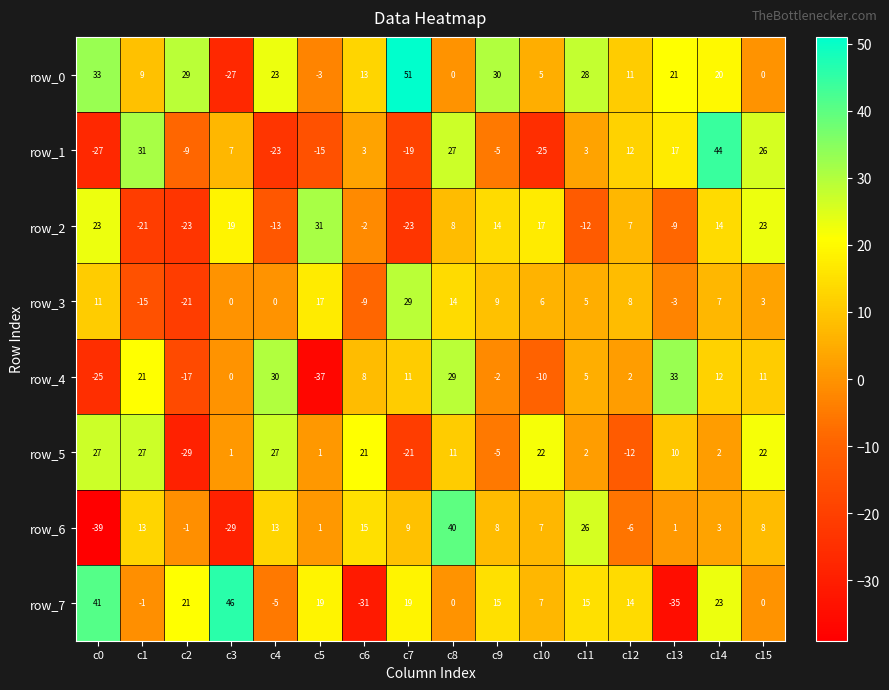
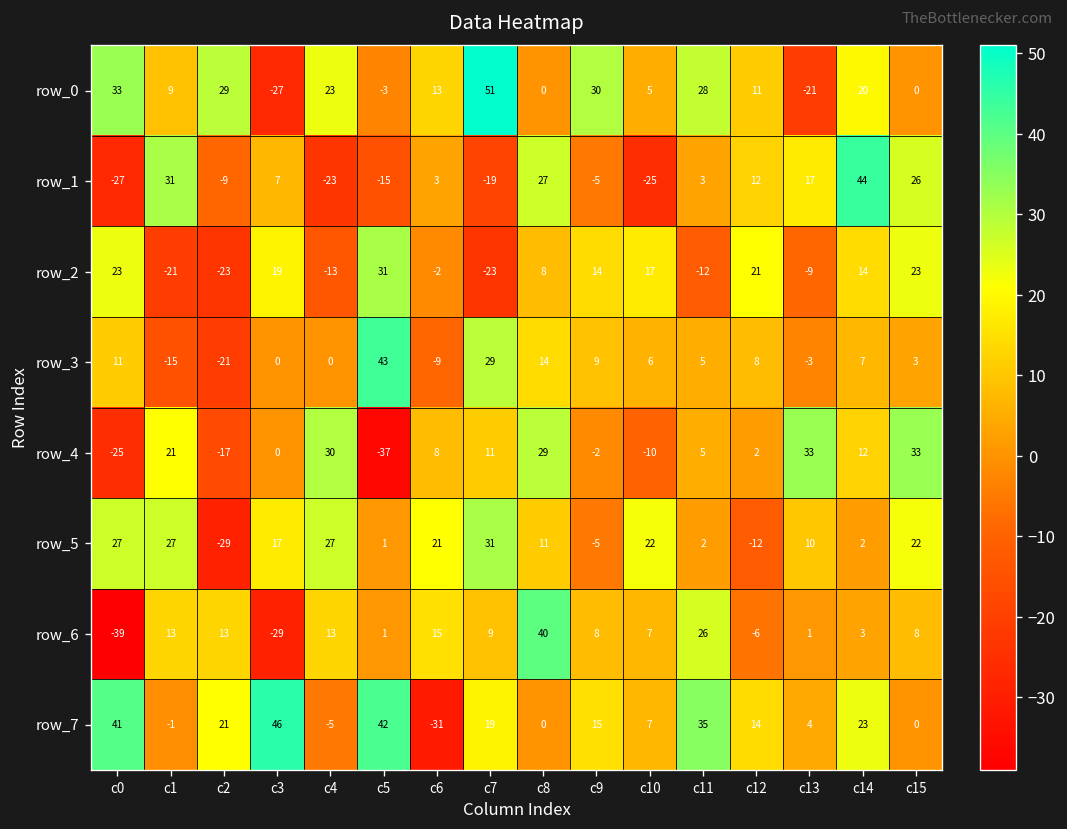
  {
    "row_0": {
      "c0": 33,
      "c1": 9,
      "c2": 29,
      "c3": -27,
      "c4": 23,
      "c5": -3,
      "c6": 13,
      "c7": 51,
      "c8": 0,
      "c9": 30,
      "c10": 5,
      "c11": 28,
      "c12": 11,
-     "c13": 21,
+     "c13": -21,
      "c14": 20,
      "c15": 0
    },
    "row_1": {
      "c0": -27,
      "c1": 31,
      "c2": -9,
      "c3": 7,
      "c4": -23,
      "c5": -15,
      "c6": 3,
      "c7": -19,
      "c8": 27,
      "c9": -5,
      "c10": -25,
      "c11": 3,
      "c12": 12,
      "c13": 17,
      "c14": 44,
      "c15": 26
    },
    "row_2": {
      "c0": 23,
      "c1": -21,
      "c2": -23,
      "c3": 19,
      "c4": -13,
      "c5": 31,
      "c6": -2,
      "c7": -23,
      "c8": 8,
      "c9": 14,
      "c10": 17,
      "c11": -12,
-     "c12": 7,
+     "c12": 21,
      "c13": -9,
      "c14": 14,
      "c15": 23
    },
    "row_3": {
      "c0": 11,
      "c1": -15,
      "c2": -21,
      "c3": 0,
      "c4": 0,
-     "c5": 17,
+     "c5": 43,
      "c6": -9,
      "c7": 29,
      "c8": 14,
      "c9": 9,
      "c10": 6,
      "c11": 5,
      "c12": 8,
      "c13": -3,
      "c14": 7,
      "c15": 3
    },
    "row_4": {
      "c0": -25,
      "c1": 21,
      "c2": -17,
      "c3": 0,
      "c4": 30,
      "c5": -37,
      "c6": 8,
      "c7": 11,
      "c8": 29,
      "c9": -2,
      "c10": -10,
      "c11": 5,
      "c12": 2,
      "c13": 33,
      "c14": 12,
-     "c15": 11
+     "c15": 33
    },
    "row_5": {
      "c0": 27,
      "c1": 27,
      "c2": -29,
-     "c3": 1,
+     "c3": 17,
      "c4": 27,
      "c5": 1,
      "c6": 21,
-     "c7": -21,
+     "c7": 31,
      "c8": 11,
      "c9": -5,
      "c10": 22,
      "c11": 2,
      "c12": -12,
      "c13": 10,
      "c14": 2,
      "c15": 22
    },
    "row_6": {
      "c0": -39,
      "c1": 13,
-     "c2": -1,
+     "c2": 13,
      "c3": -29,
      "c4": 13,
      "c5": 1,
      "c6": 15,
      "c7": 9,
      "c8": 40,
      "c9": 8,
      "c10": 7,
      "c11": 26,
      "c12": -6,
      "c13": 1,
      "c14": 3,
      "c15": 8
    },
    "row_7": {
      "c0": 41,
      "c1": -1,
      "c2": 21,
      "c3": 46,
      "c4": -5,
-     "c5": 19,
+     "c5": 42,
      "c6": -31,
      "c7": 19,
      "c8": 0,
      "c9": 15,
      "c10": 7,
-     "c11": 15,
+     "c11": 35,
      "c12": 14,
-     "c13": -35,
+     "c13": 4,
      "c14": 23,
      "c15": 0
    }
  }
